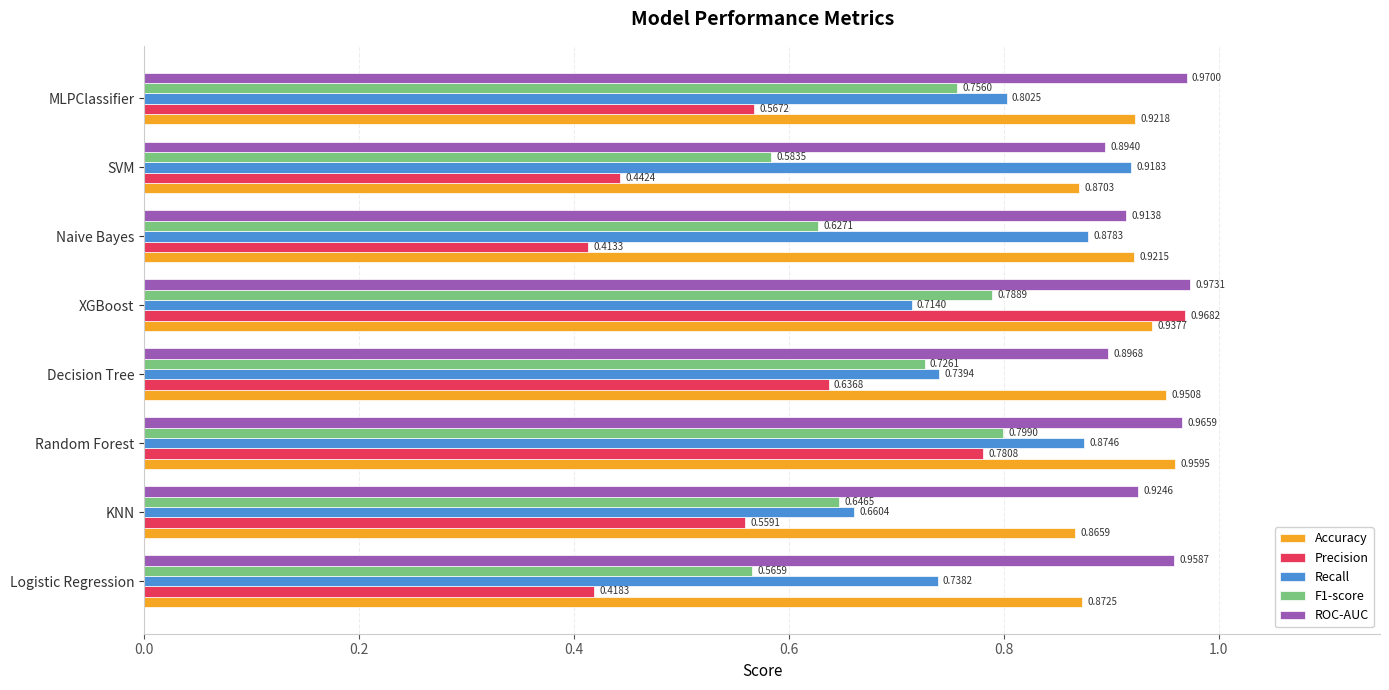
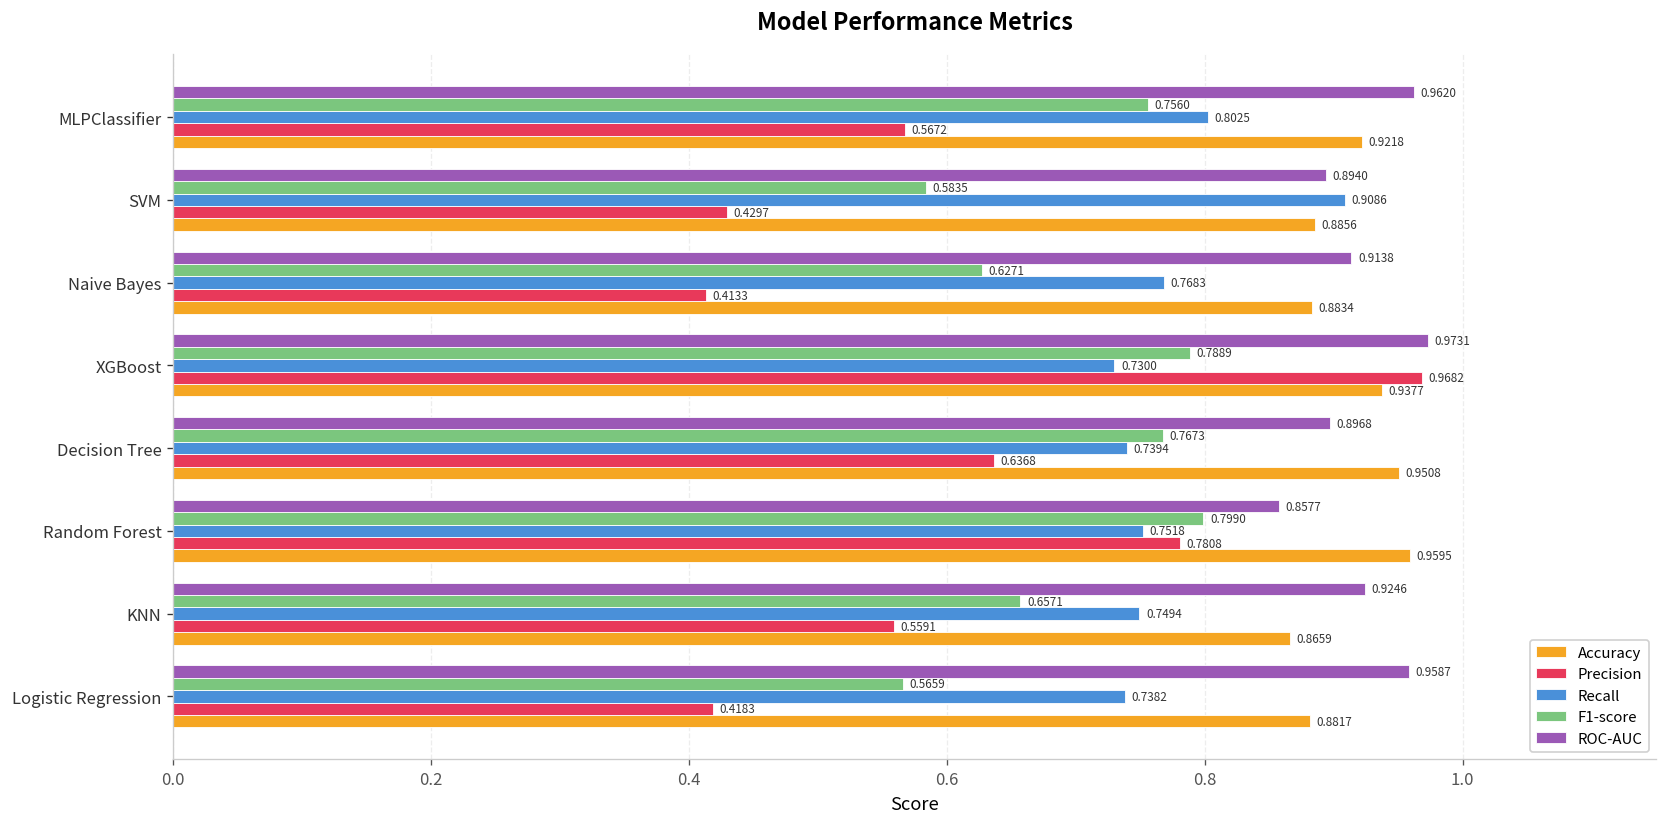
  {
    "Accuracy": {
      "MLPClassifier": 0.9218,
-     "SVM": 0.8703,
-     "Naive Bayes": 0.9215,
+     "SVM": 0.8856,
+     "Naive Bayes": 0.8834,
      "XGBoost": 0.9377,
      "Decision Tree": 0.9508,
      "Random Forest": 0.9595,
      "KNN": 0.8659,
-     "Logistic Regression": 0.8725
+     "Logistic Regression": 0.8817
    },
    "Precision": {
      "MLPClassifier": 0.5672,
-     "SVM": 0.4424,
+     "SVM": 0.4297,
      "Naive Bayes": 0.4133,
      "XGBoost": 0.9682,
      "Decision Tree": 0.6368,
      "Random Forest": 0.7808,
      "KNN": 0.5591,
      "Logistic Regression": 0.4183
    },
    "Recall": {
      "MLPClassifier": 0.8025,
-     "SVM": 0.9183,
-     "Naive Bayes": 0.8783,
-     "XGBoost": 0.7140,
+     "SVM": 0.9086,
+     "Naive Bayes": 0.7683,
+     "XGBoost": 0.7300,
      "Decision Tree": 0.7394,
-     "Random Forest": 0.8746,
-     "KNN": 0.6604,
+     "Random Forest": 0.7518,
+     "KNN": 0.7494,
      "Logistic Regression": 0.7382
    },
    "F1-score": {
      "MLPClassifier": 0.7560,
      "SVM": 0.5835,
      "Naive Bayes": 0.6271,
      "XGBoost": 0.7889,
-     "Decision Tree": 0.7261,
+     "Decision Tree": 0.7673,
      "Random Forest": 0.7990,
-     "KNN": 0.6465,
+     "KNN": 0.6571,
      "Logistic Regression": 0.5659
    },
    "ROC-AUC": {
-     "MLPClassifier": 0.9700,
+     "MLPClassifier": 0.9620,
      "SVM": 0.8940,
      "Naive Bayes": 0.9138,
      "XGBoost": 0.9731,
      "Decision Tree": 0.8968,
-     "Random Forest": 0.9659,
+     "Random Forest": 0.8577,
      "KNN": 0.9246,
      "Logistic Regression": 0.9587
    }
  }
